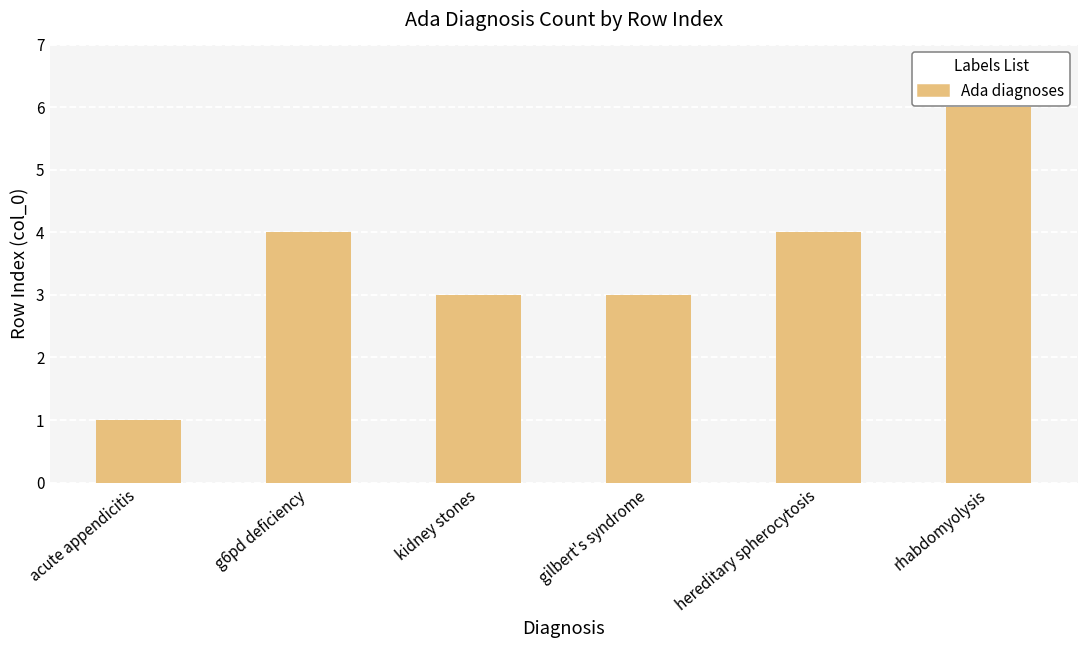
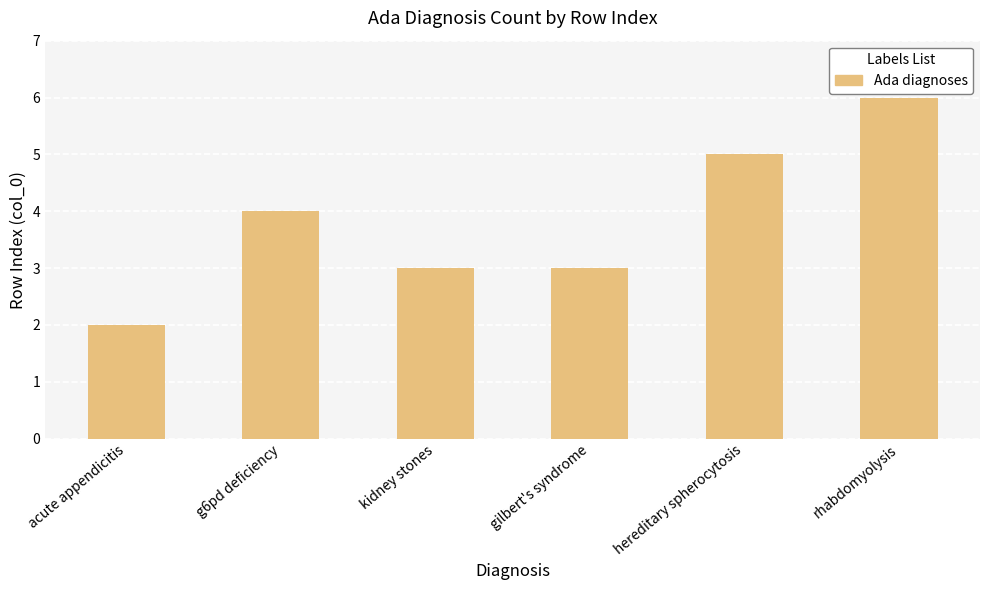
  {
-   "acute appendicitis": 1,
+   "acute appendicitis": 2,
    "g6pd deficiency": 4,
    "kidney stones": 3,
    "gilbert's syndrome": 3,
-   "hereditary spherocytosis": 4,
+   "hereditary spherocytosis": 5,
    "rhabdomyolysis": 6
  }
